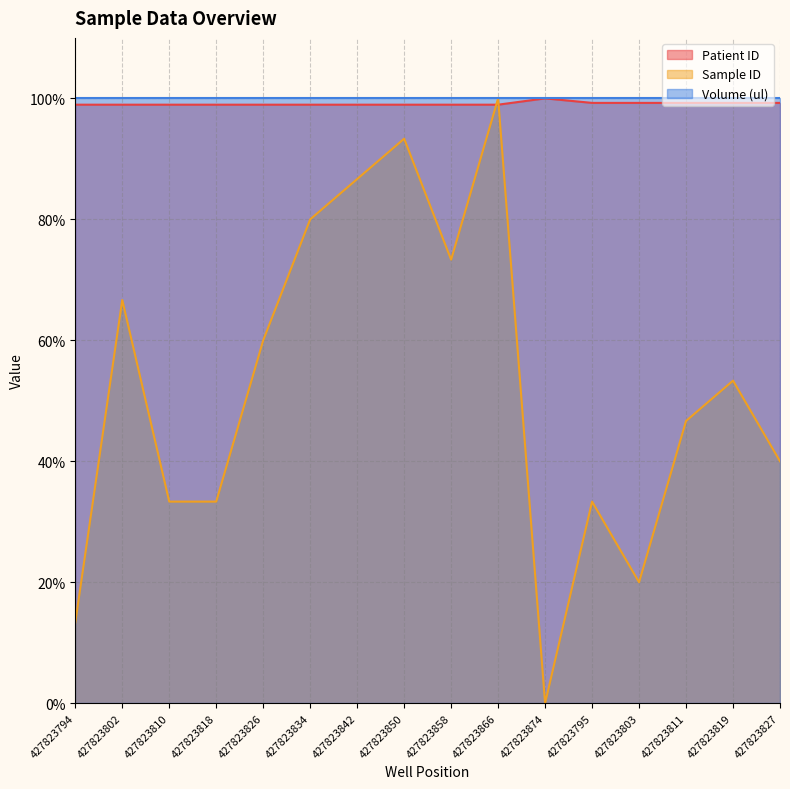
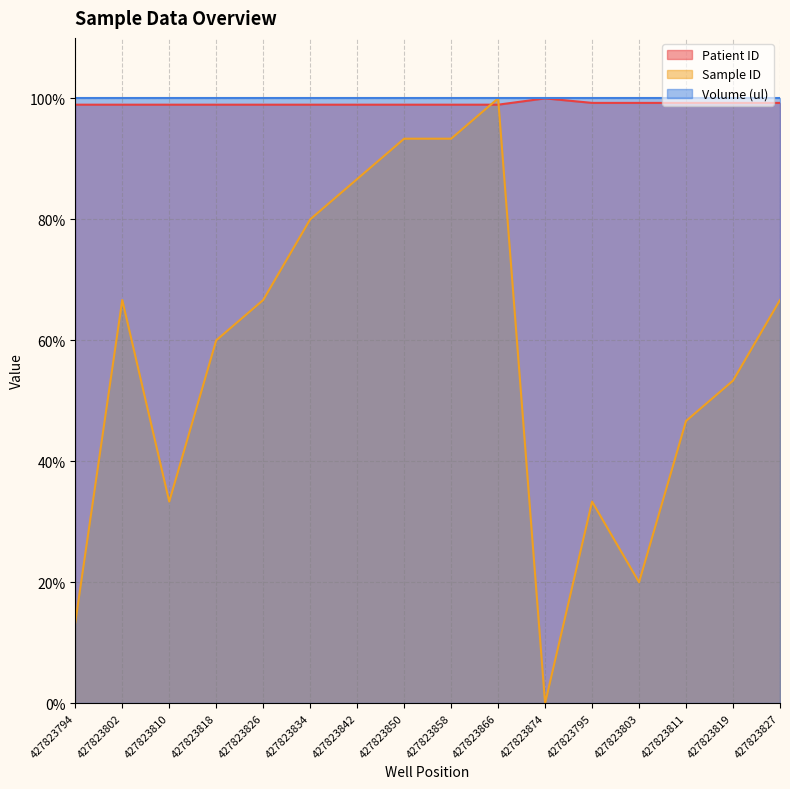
  {
    "Patient ID": {
      "427823794": "99%",
      "427823802": "99%",
      "427823810": "99%",
      "427823818": "99%",
      "427823826": "99%",
      "427823834": "99%",
      "427823842": "99%",
      "427823850": "99%",
      "427823858": "99%",
      "427823866": "99%",
      "427823795": "99%",
      "427823803": "99%",
      "427823827": "99%"
    },
    "Sample ID": {
      "427823794": "13%",
      "427823802": "67%",
      "427823810": "33%",
-     "427823818": "33%",
-     "427823826": "60%",
+     "427823818": "60%",
+     "427823826": "67%",
      "427823834": "80%",
      "427823842": "87%",
      "427823850": "93%",
-     "427823858": "73%",
+     "427823858": "93%",
      "427823874": "0%",
      "427823795": "33%",
      "427823803": "20%",
      "427823811": "47%",
      "427823819": "53%",
-     "427823827": "40%"
+     "427823827": "67%"
    },
    "Volume (ul)": {
      "427823794": "100%",
      "427823802": "100%",
      "427823810": "100%",
      "427823818": "100%",
      "427823826": "100%",
      "427823834": "100%",
      "427823842": "100%",
      "427823850": "100%",
      "427823858": "100%",
      "427823795": "100%",
      "427823803": "100%",
      "427823827": "100%"
    }
  }
